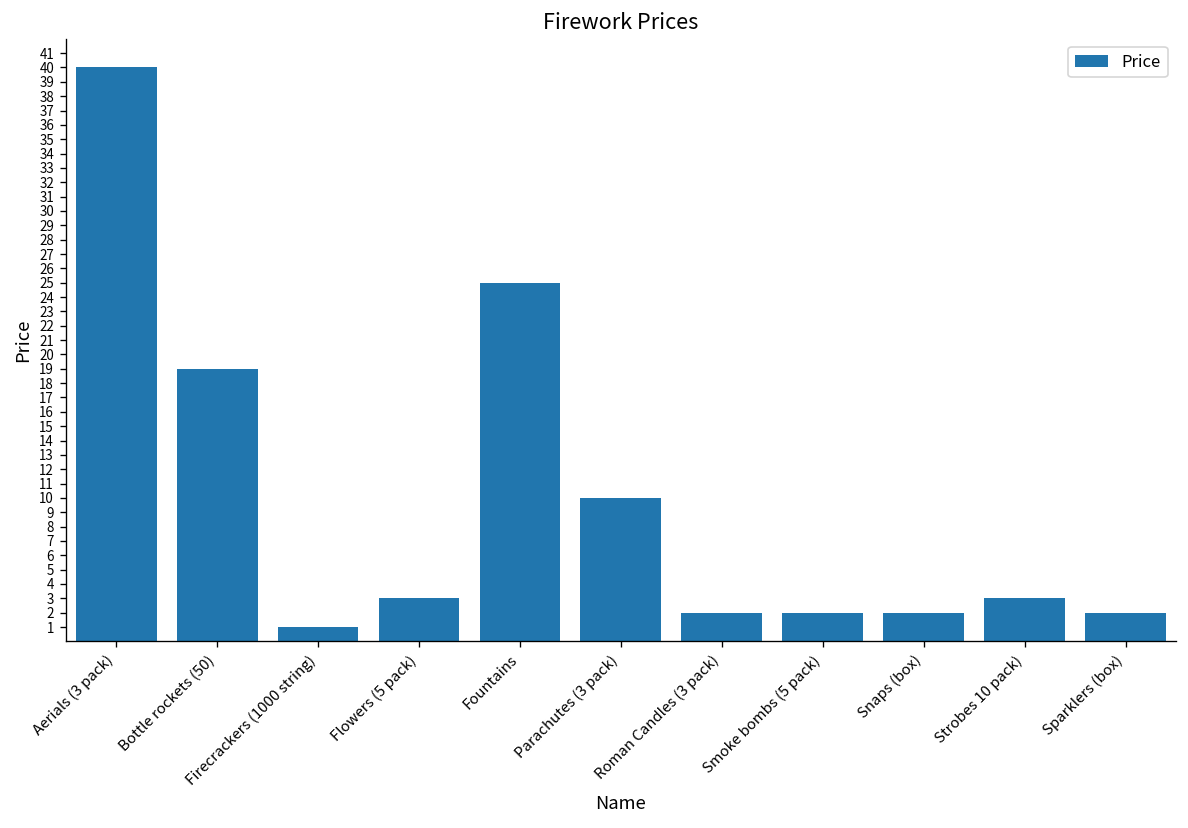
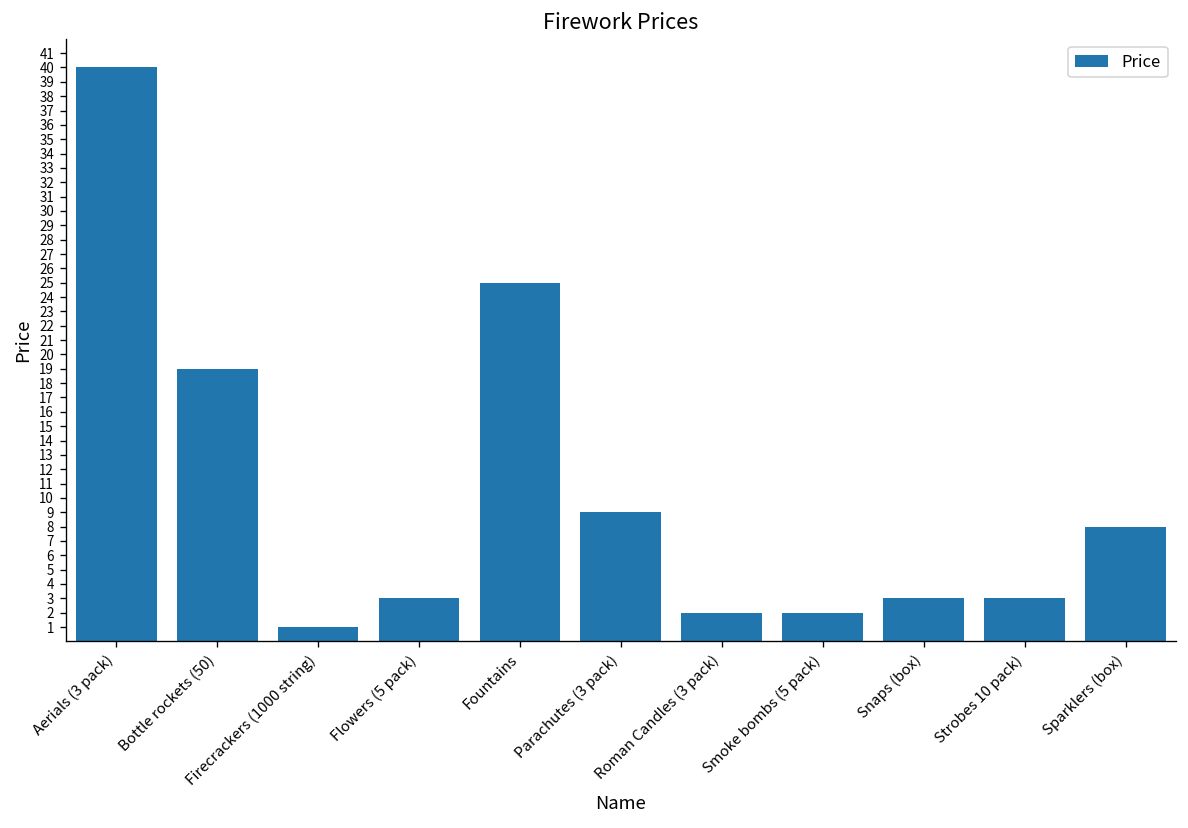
  {
    "Aerials (3 pack)": 40,
    "Bottle rockets (50)": 19,
    "Firecrackers (1000 string)": 1,
    "Flowers (5 pack)": 3,
    "Fountains": 25,
-   "Parachutes (3 pack)": 10,
+   "Parachutes (3 pack)": 9,
    "Roman Candles (3 pack)": 2,
    "Smoke bombs (5 pack)": 2,
-   "Snaps (box)": 2,
+   "Snaps (box)": 3,
    "Strobes 10 pack)": 3,
-   "Sparklers (box)": 2
+   "Sparklers (box)": 8
  }
